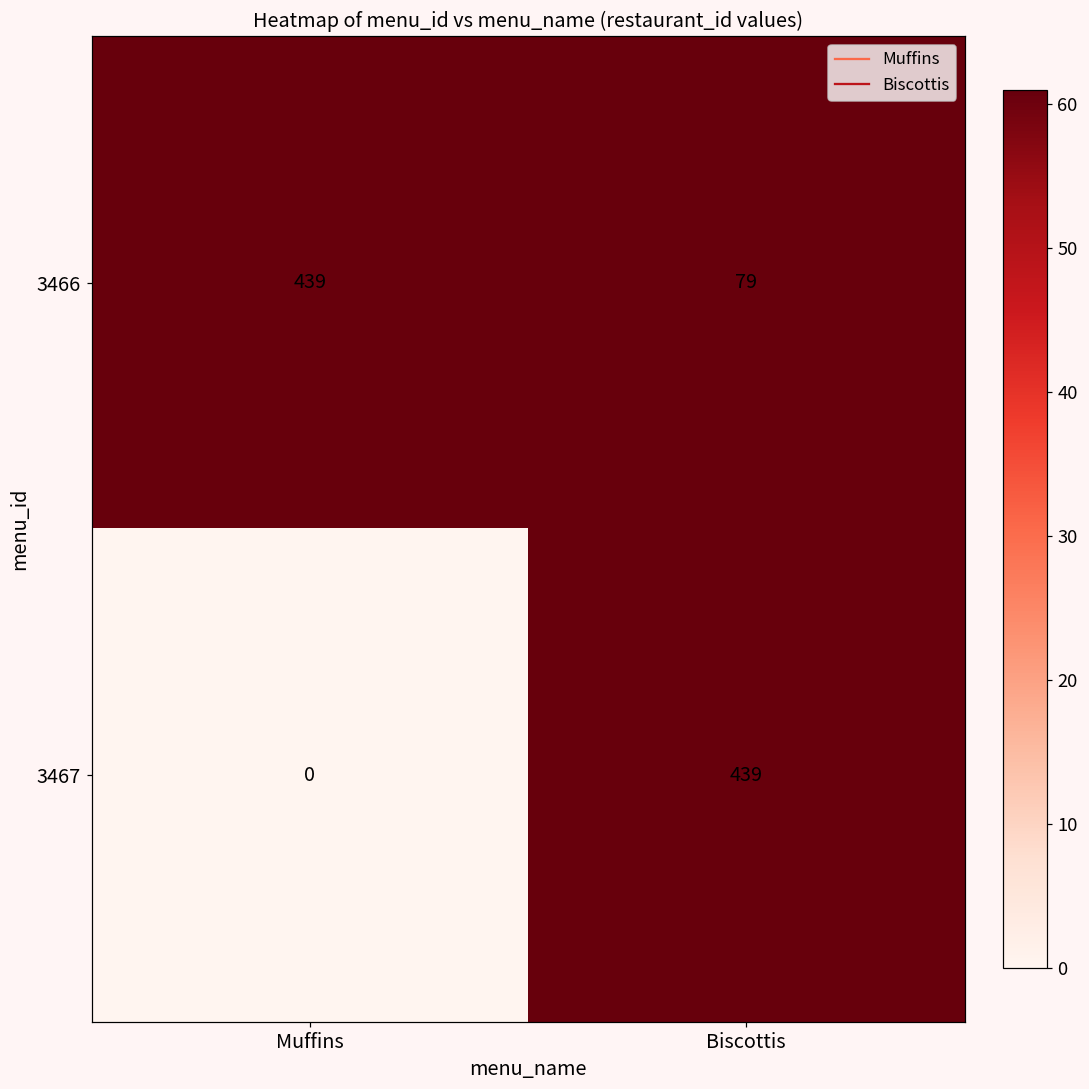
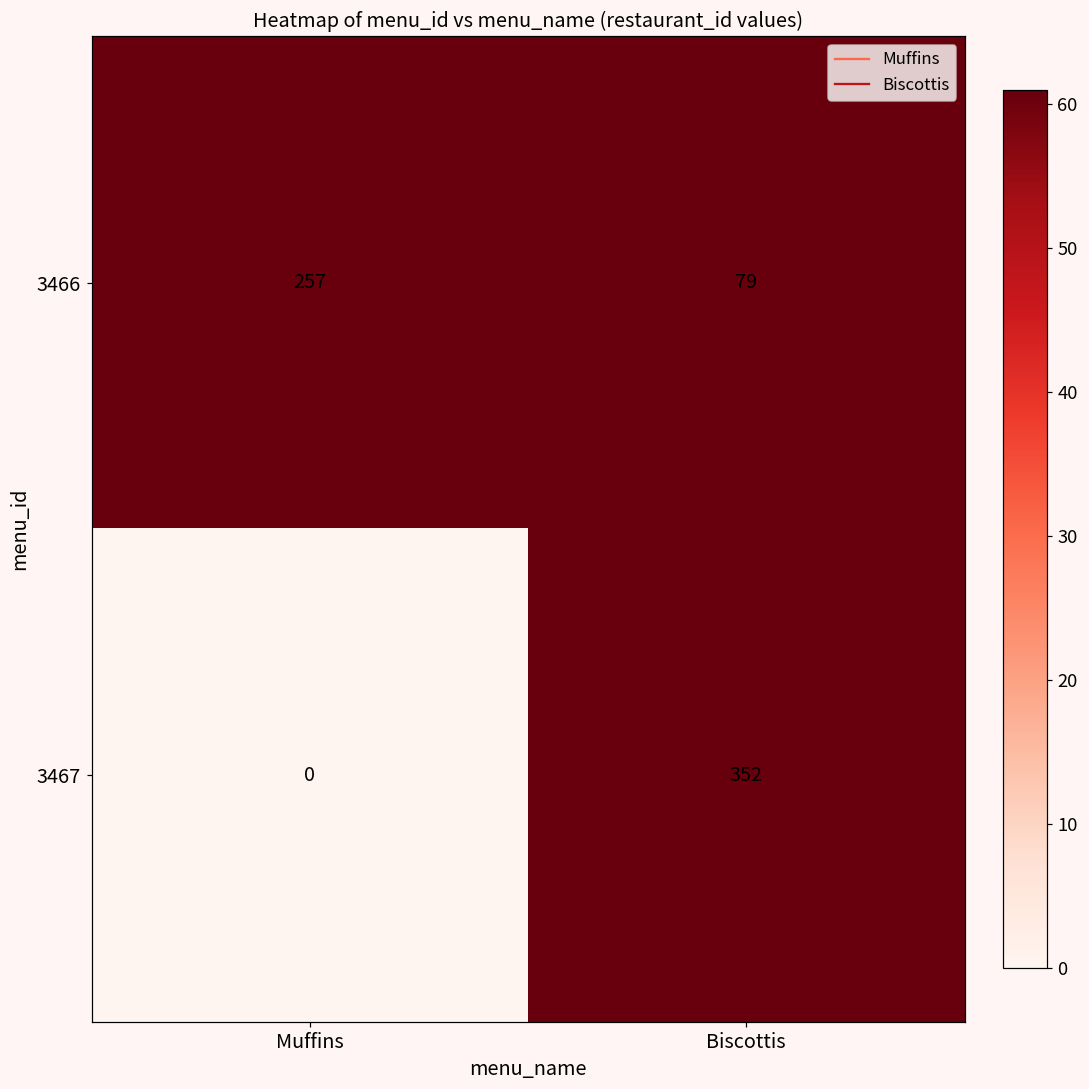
  {
    "3466": {
-     "Muffins": 439,
+     "Muffins": 257,
      "Biscottis": 79
    },
    "3467": {
      "Muffins": 0,
-     "Biscottis": 439
+     "Biscottis": 352
    }
  }
